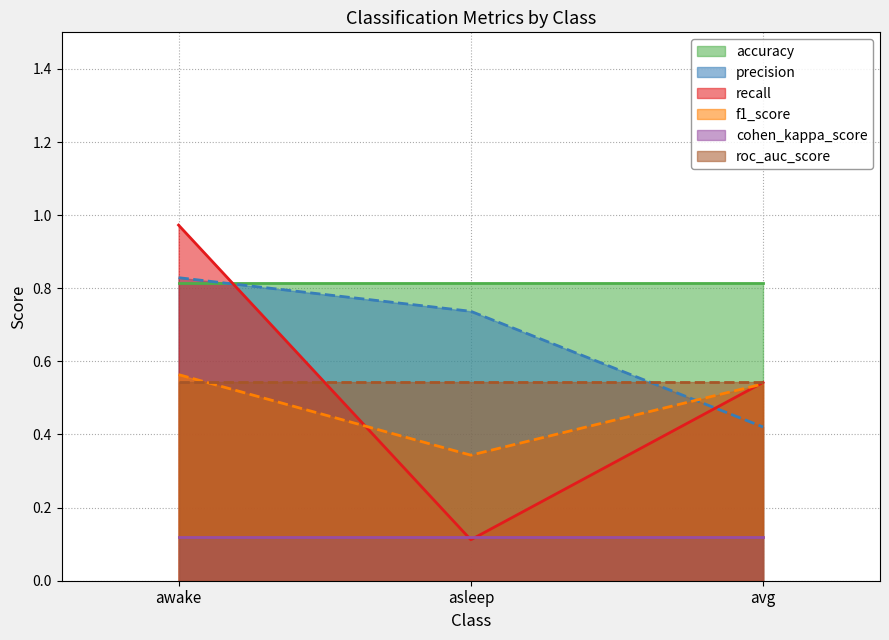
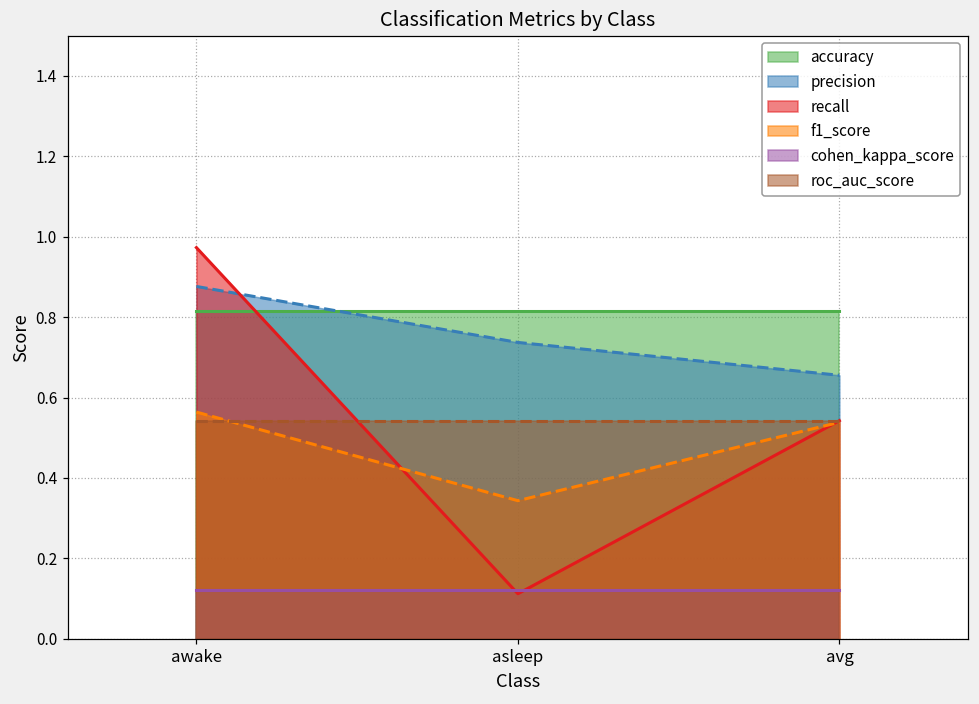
  {
    "accuracy": {
      "awake": 0.81,
      "asleep": 0.81,
      "avg": 0.81
    },
    "precision": {
-     "awake": 0.83,
+     "awake": 0.88,
      "asleep": 0.74,
-     "avg": 0.42
+     "avg": 0.66
    },
    "recall": {
      "awake": 0.97,
      "asleep": 0.11
    },
    "f1_score": {
      "awake": 0.56,
      "asleep": 0.34
    },
    "cohen_kappa_score": {
      "awake": 0.12,
      "asleep": 0.12,
      "avg": 0.12
    },
    "roc_auc_score": {
      "awake": 0.54,
      "asleep": 0.54
    }
  }
